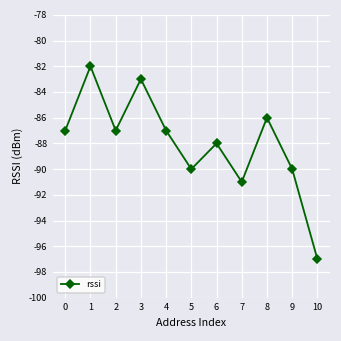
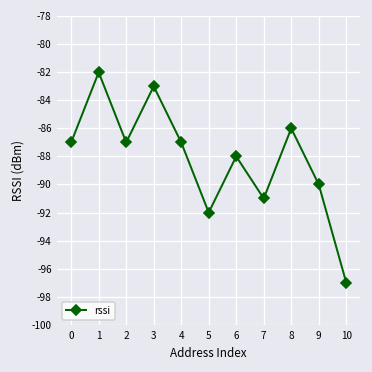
  {
    "0": -87,
    "1": -82,
    "2": -87,
    "3": -83,
    "4": -87,
-   "5": -90,
+   "5": -92,
    "6": -88,
    "7": -91,
    "8": -86,
    "9": -90,
    "10": -97
  }
